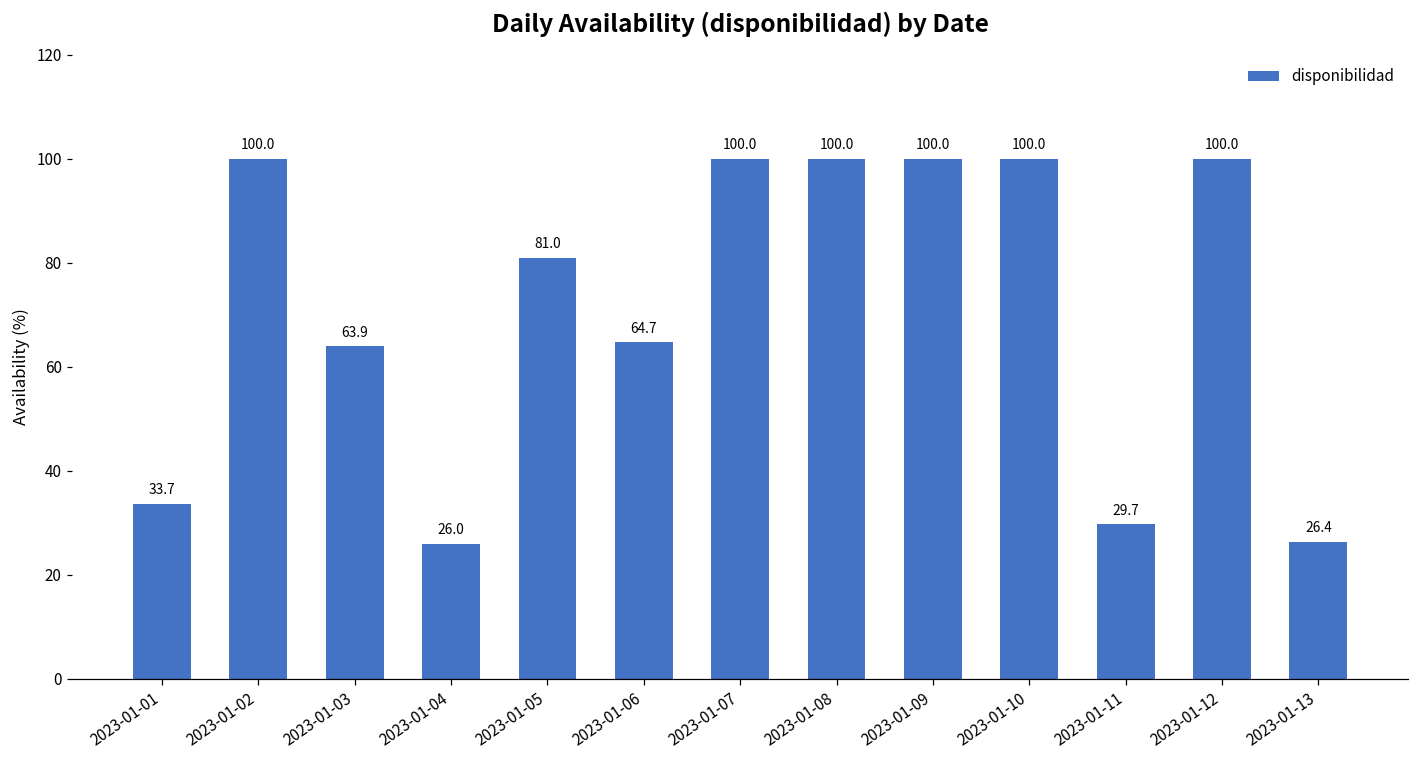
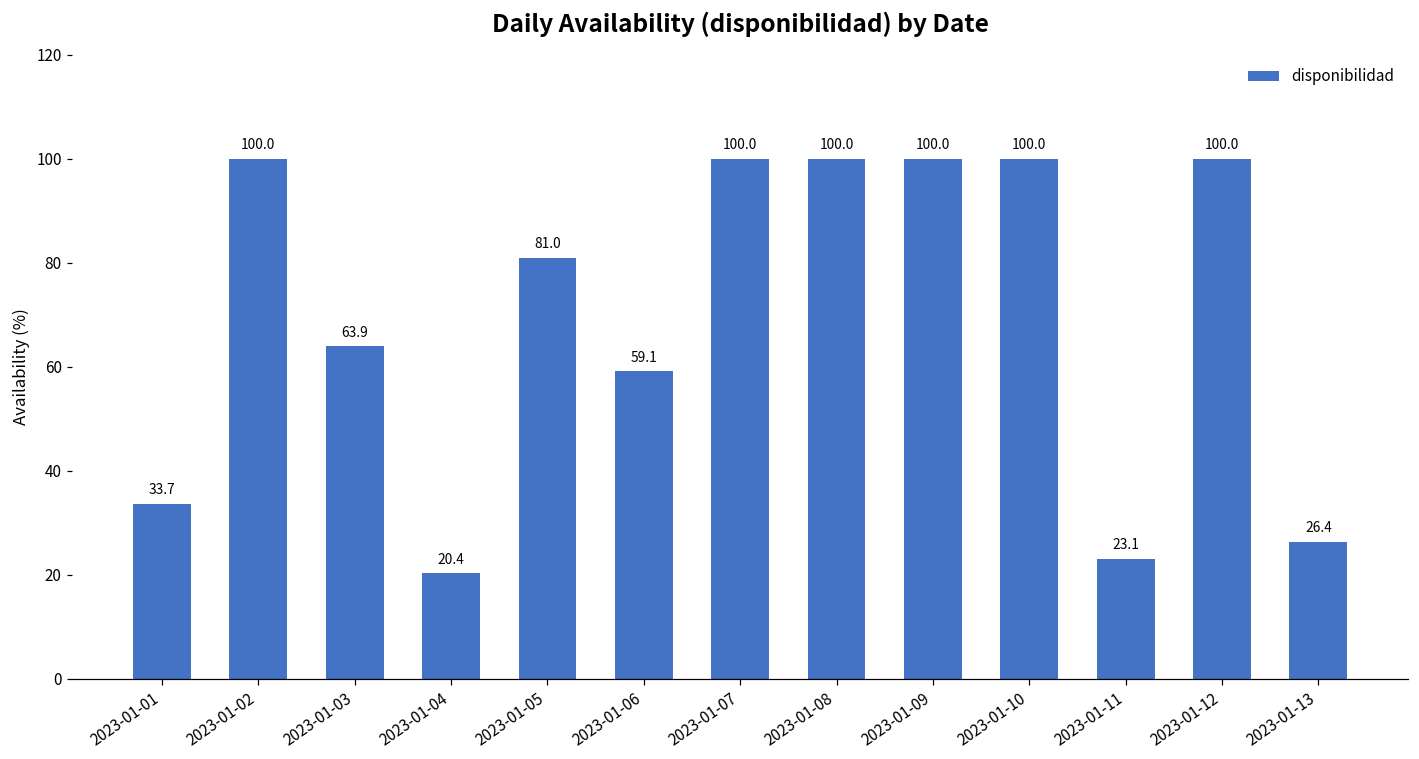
  {
    "2023-01-01": 33.7,
    "2023-01-02": 100.0,
    "2023-01-03": 63.9,
-   "2023-01-04": 26.0,
+   "2023-01-04": 20.4,
    "2023-01-05": 81.0,
-   "2023-01-06": 64.7,
+   "2023-01-06": 59.1,
    "2023-01-07": 100.0,
    "2023-01-08": 100.0,
    "2023-01-09": 100.0,
    "2023-01-10": 100.0,
-   "2023-01-11": 29.7,
+   "2023-01-11": 23.1,
    "2023-01-12": 100.0,
    "2023-01-13": 26.4
  }
